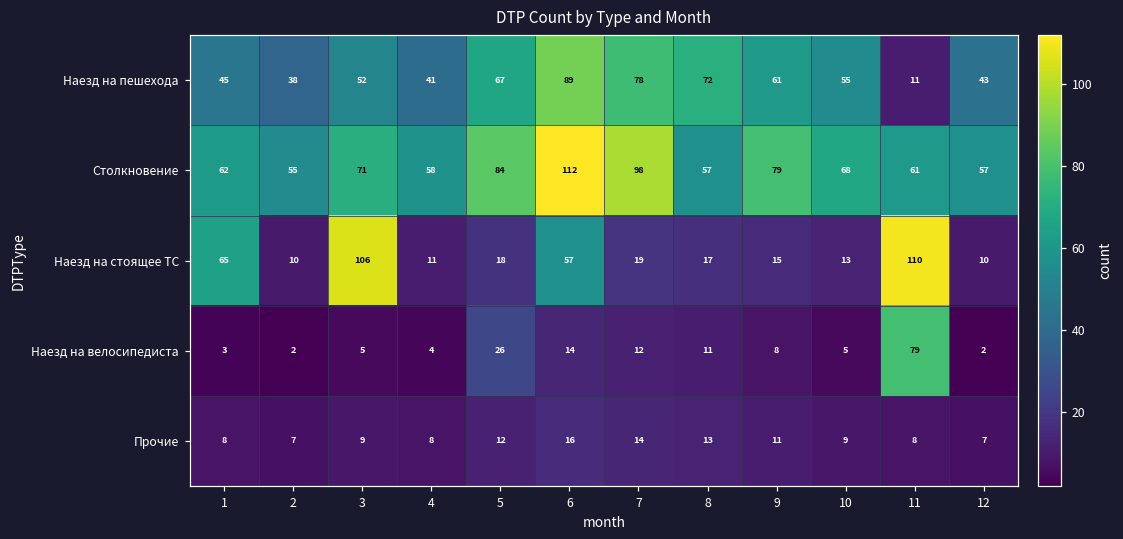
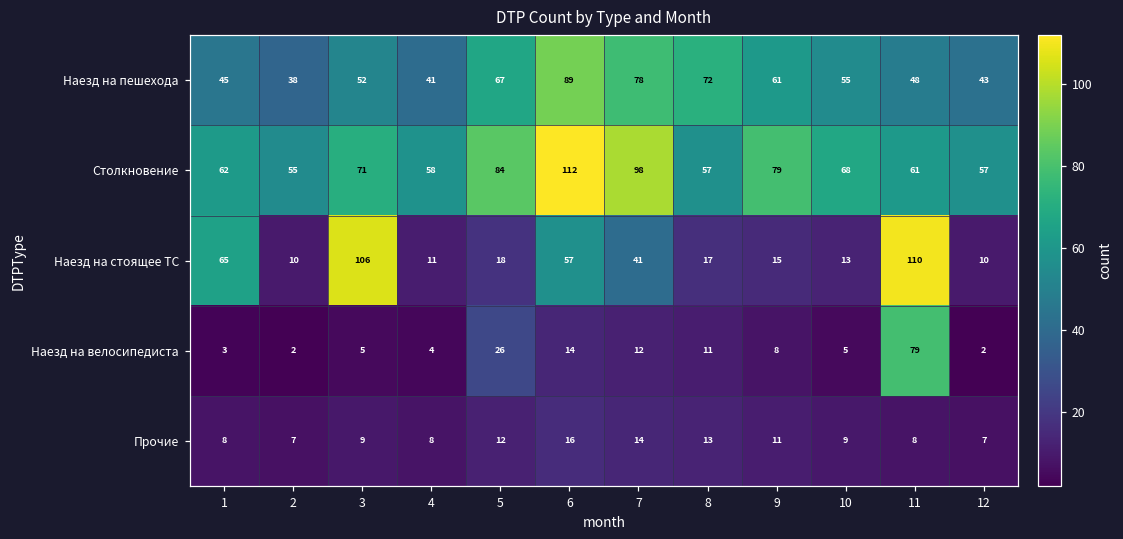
  {
    "Наезд на пешехода": {
      "1": 45,
      "2": 38,
      "3": 52,
      "4": 41,
      "5": 67,
      "6": 89,
      "7": 78,
      "8": 72,
      "9": 61,
      "10": 55,
-     "11": 11,
+     "11": 48,
      "12": 43
    },
    "Столкновение": {
      "1": 62,
      "2": 55,
      "3": 71,
      "4": 58,
      "5": 84,
      "6": 112,
      "7": 98,
      "8": 57,
      "9": 79,
      "10": 68,
      "11": 61,
      "12": 57
    },
    "Наезд на стоящее ТС": {
      "1": 65,
      "2": 10,
      "3": 106,
      "4": 11,
      "5": 18,
      "6": 57,
-     "7": 19,
+     "7": 41,
      "8": 17,
      "9": 15,
      "10": 13,
      "11": 110,
      "12": 10
    },
    "Наезд на велосипедиста": {
      "1": 3,
      "2": 2,
      "3": 5,
      "4": 4,
      "5": 26,
      "6": 14,
      "7": 12,
      "8": 11,
      "9": 8,
      "10": 5,
      "11": 79,
      "12": 2
    },
    "Прочие": {
      "1": 8,
      "2": 7,
      "3": 9,
      "4": 8,
      "5": 12,
      "6": 16,
      "7": 14,
      "8": 13,
      "9": 11,
      "10": 9,
      "11": 8,
      "12": 7
    }
  }
